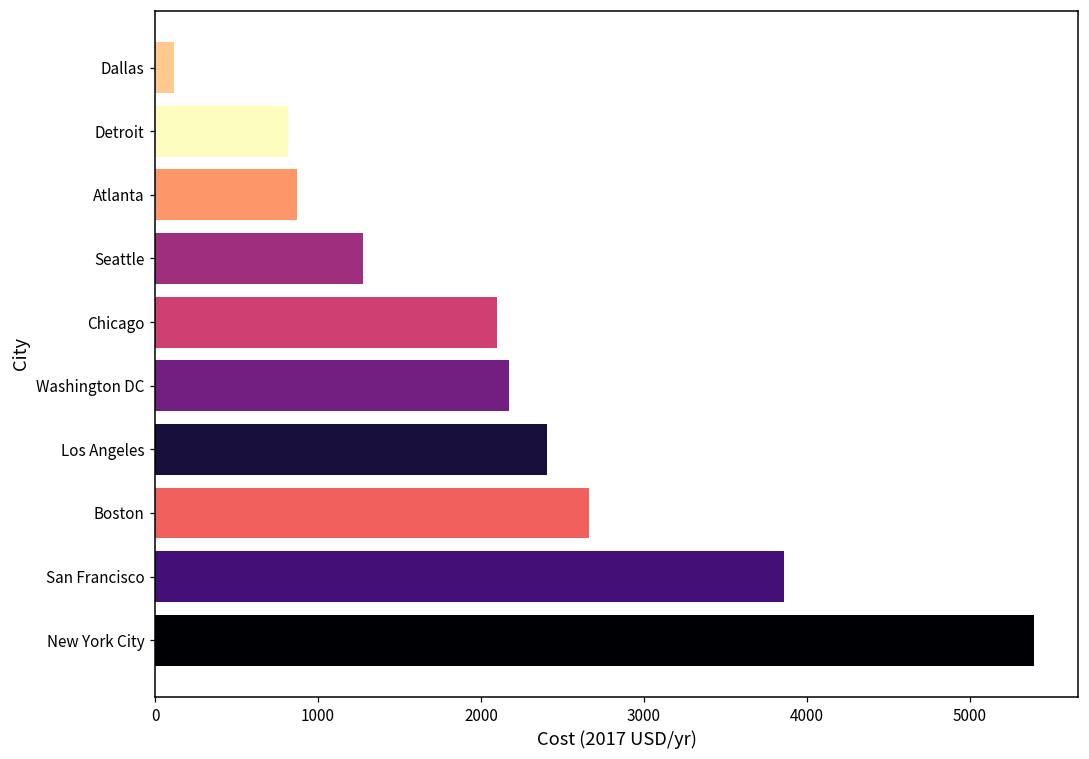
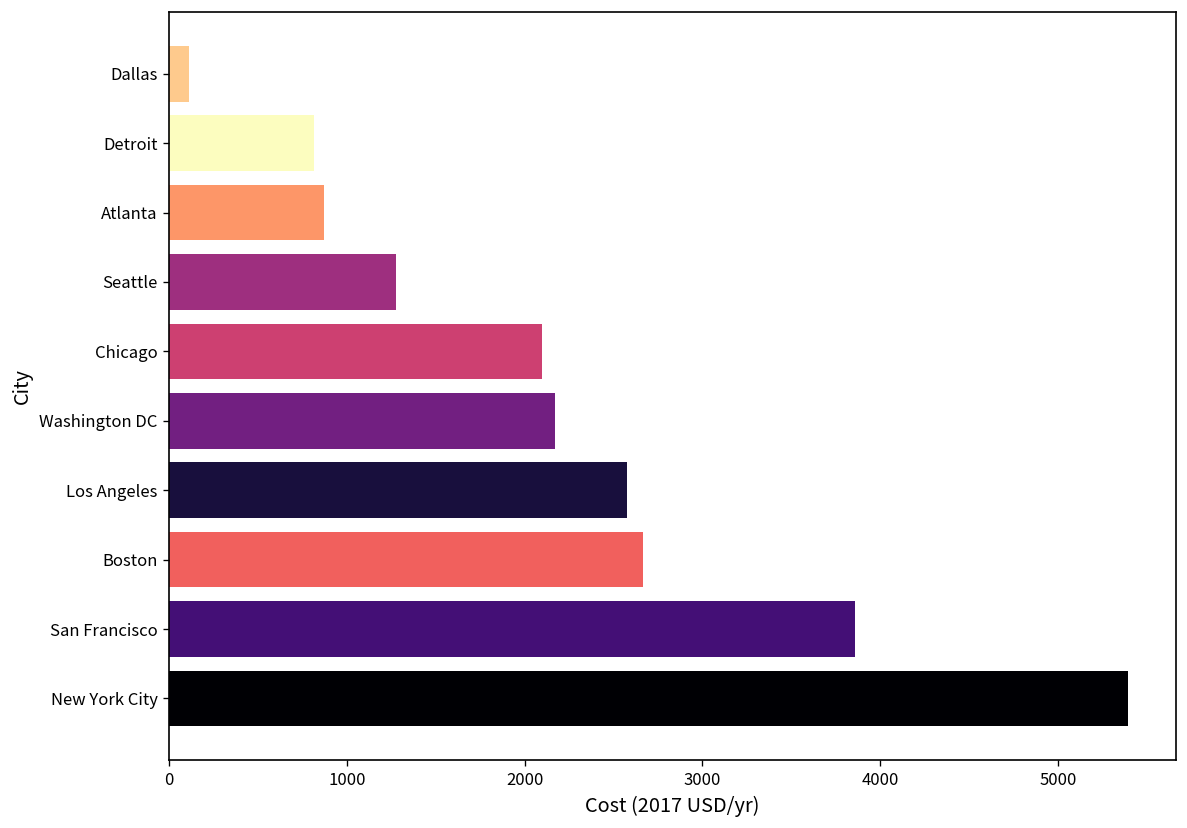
  {
    "Dallas": 110,
    "Detroit": 820,
    "Atlanta": 870,
    "Seattle": 1270,
    "Chicago": 2100,
    "Washington DC": 2170,
-   "Los Angeles": 2410,
+   "Los Angeles": 2570,
    "Boston": 2670,
    "San Francisco": 3860,
    "New York City": 5400
  }
